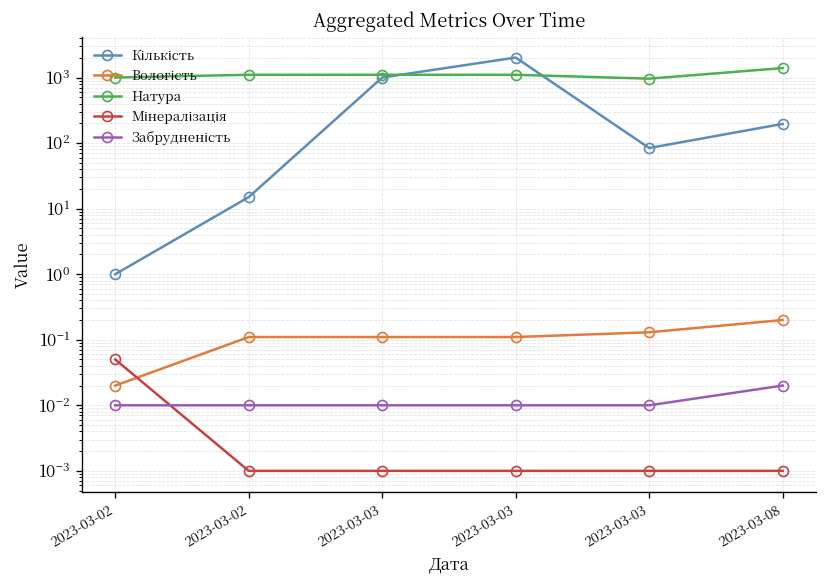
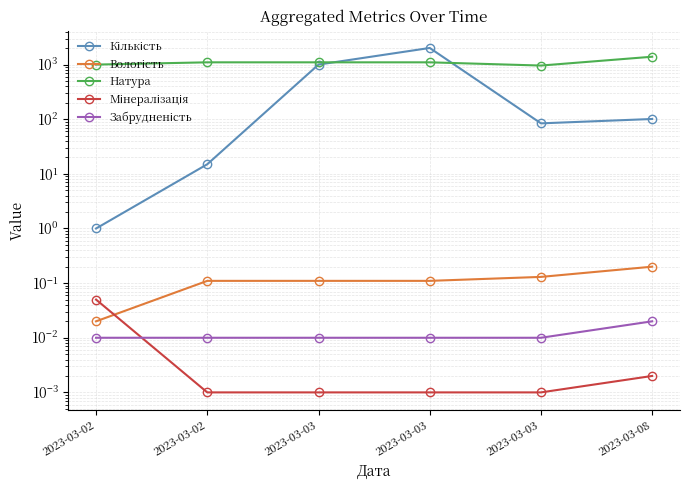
  {
    "Кількість": {
-     "2023-03-08": 200
+     "2023-03-08": 100
    },
    "Вологість": {
      "2023-03-08": 0.20
    },
    "Натура": {
      "2023-03-08": 1400
    },
    "Мінералізація": {
-     "2023-03-08": 0.001
+     "2023-03-08": 0.002
    },
    "Забрудненість": {
      "2023-03-08": 0.020
    }
  }
